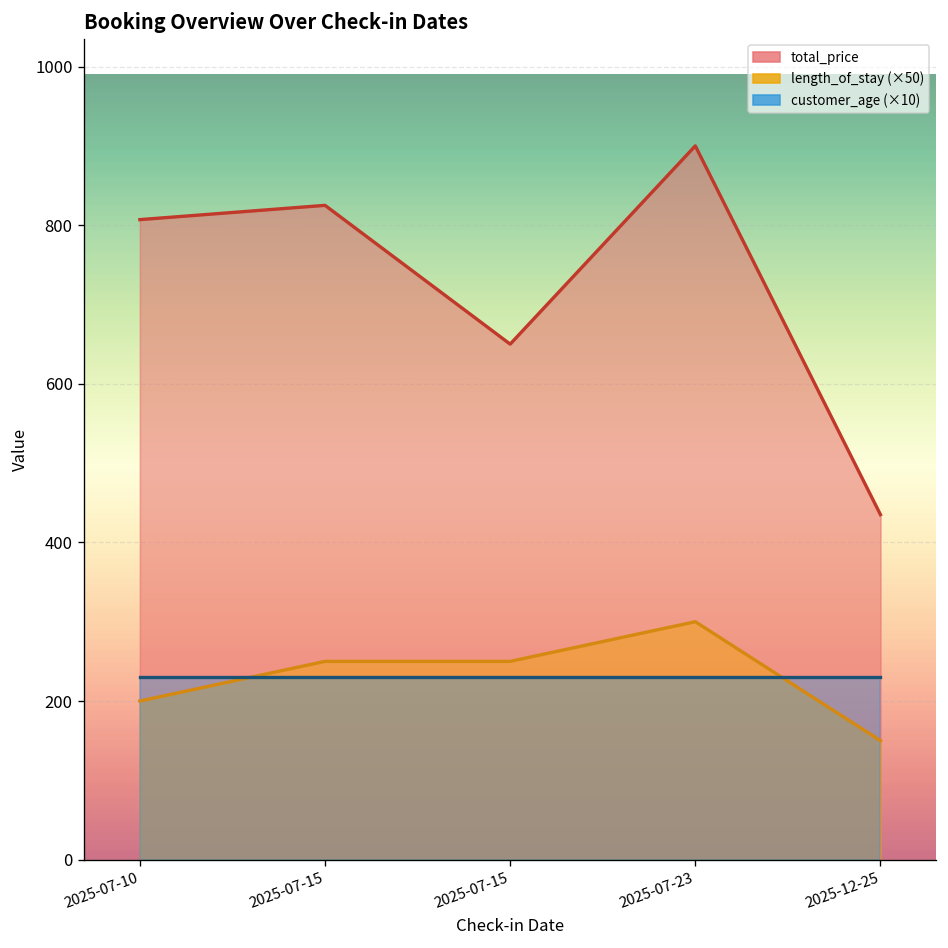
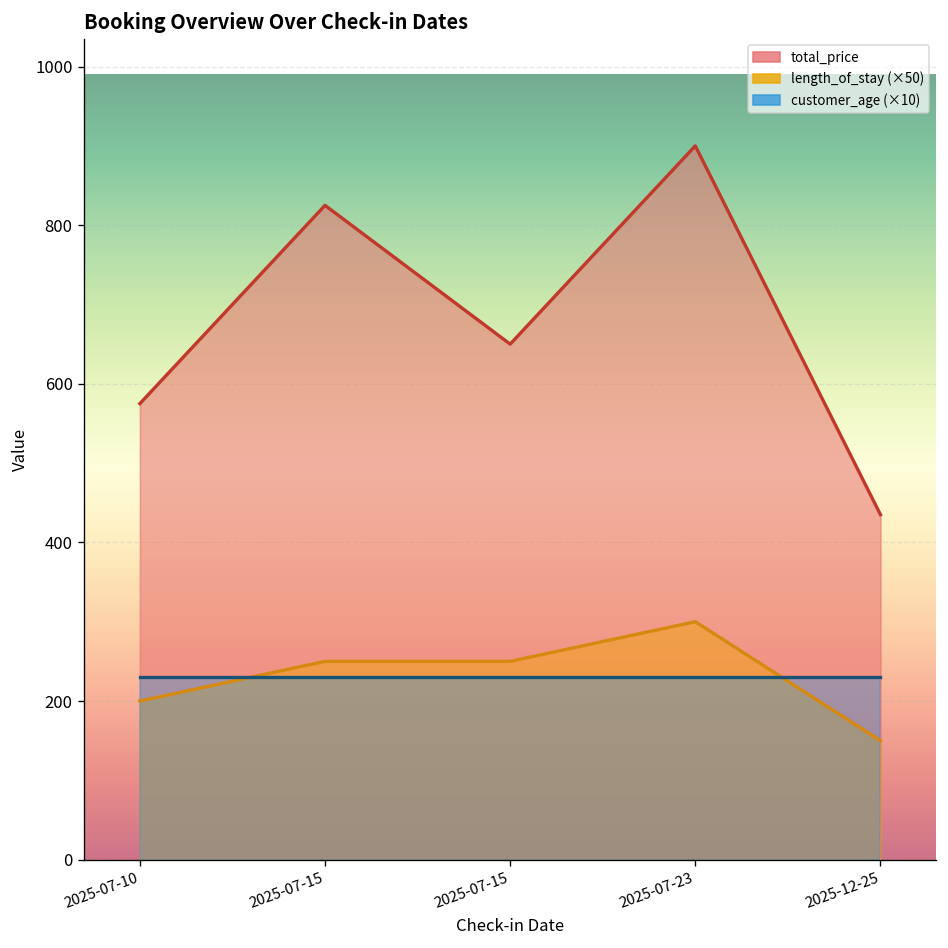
  {
    "total_price": {
-     "2025-07-10": 810,
+     "2025-07-10": 580,
      "2025-07-23": 900,
      "2025-12-25": 440
    },
    "length_of_stay (×50)": {
      "2025-07-10": 200,
      "2025-07-23": 300,
      "2025-12-25": 150
    },
    "customer_age (×10)": {
      "2025-07-10": 230,
      "2025-07-23": 230,
      "2025-12-25": 230
    }
  }
